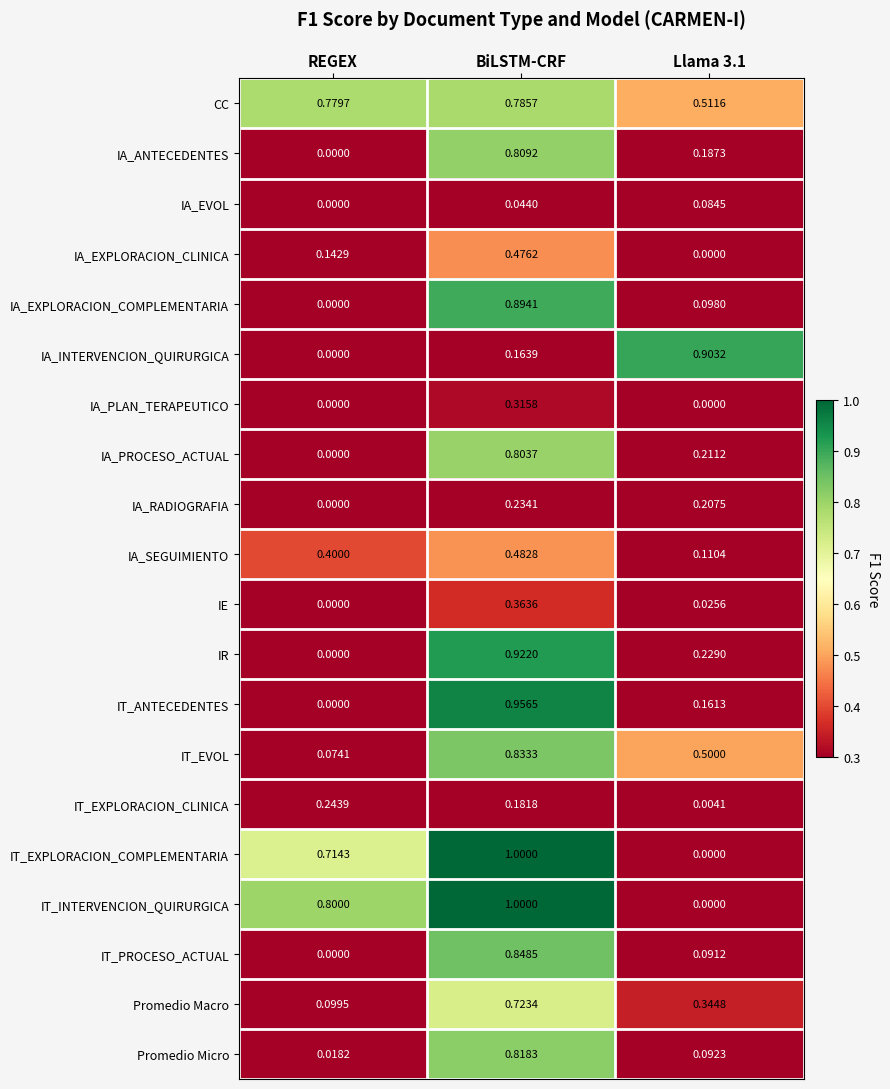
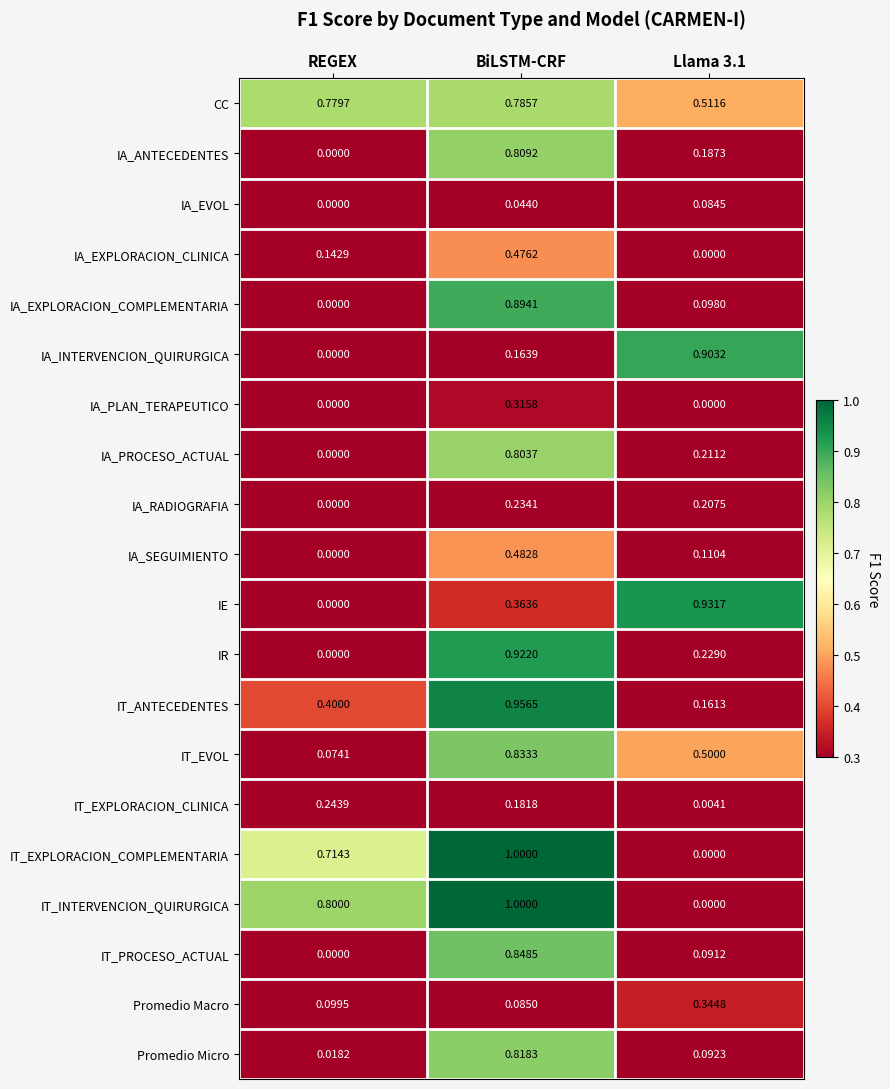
  {
    "CC": {
      "REGEX": 0.7797,
      "BiLSTM-CRF": 0.7857,
      "Llama 3.1": 0.5116
    },
    "IA_ANTECEDENTES": {
      "REGEX": 0.0000,
      "BiLSTM-CRF": 0.8092,
      "Llama 3.1": 0.1873
    },
    "IA_EVOL": {
      "REGEX": 0.0000,
      "BiLSTM-CRF": 0.0440,
      "Llama 3.1": 0.0845
    },
    "IA_EXPLORACION_CLINICA": {
      "REGEX": 0.1429,
      "BiLSTM-CRF": 0.4762,
      "Llama 3.1": 0.0000
    },
    "IA_EXPLORACION_COMPLEMENTARIA": {
      "REGEX": 0.0000,
      "BiLSTM-CRF": 0.8941,
      "Llama 3.1": 0.0980
    },
    "IA_INTERVENCION_QUIRURGICA": {
      "REGEX": 0.0000,
      "BiLSTM-CRF": 0.1639,
      "Llama 3.1": 0.9032
    },
    "IA_PLAN_TERAPEUTICO": {
      "REGEX": 0.0000,
      "BiLSTM-CRF": 0.3158,
      "Llama 3.1": 0.0000
    },
    "IA_PROCESO_ACTUAL": {
      "REGEX": 0.0000,
      "BiLSTM-CRF": 0.8037,
      "Llama 3.1": 0.2112
    },
    "IA_RADIOGRAFIA": {
      "REGEX": 0.0000,
      "BiLSTM-CRF": 0.2341,
      "Llama 3.1": 0.2075
    },
    "IA_SEGUIMIENTO": {
-     "REGEX": 0.4000,
+     "REGEX": 0.0000,
      "BiLSTM-CRF": 0.4828,
      "Llama 3.1": 0.1104
    },
    "IE": {
      "REGEX": 0.0000,
      "BiLSTM-CRF": 0.3636,
-     "Llama 3.1": 0.0256
+     "Llama 3.1": 0.9317
    },
    "IR": {
      "REGEX": 0.0000,
      "BiLSTM-CRF": 0.9220,
      "Llama 3.1": 0.2290
    },
    "IT_ANTECEDENTES": {
-     "REGEX": 0.0000,
+     "REGEX": 0.4000,
      "BiLSTM-CRF": 0.9565,
      "Llama 3.1": 0.1613
    },
    "IT_EVOL": {
      "REGEX": 0.0741,
      "BiLSTM-CRF": 0.8333,
      "Llama 3.1": 0.5000
    },
    "IT_EXPLORACION_CLINICA": {
      "REGEX": 0.2439,
      "BiLSTM-CRF": 0.1818,
      "Llama 3.1": 0.0041
    },
    "IT_EXPLORACION_COMPLEMENTARIA": {
      "REGEX": 0.7143,
      "BiLSTM-CRF": 1.0000,
      "Llama 3.1": 0.0000
    },
    "IT_INTERVENCION_QUIRURGICA": {
      "REGEX": 0.8000,
      "BiLSTM-CRF": 1.0000,
      "Llama 3.1": 0.0000
    },
    "IT_PROCESO_ACTUAL": {
      "REGEX": 0.0000,
      "BiLSTM-CRF": 0.8485,
      "Llama 3.1": 0.0912
    },
    "Promedio Macro": {
      "REGEX": 0.0995,
-     "BiLSTM-CRF": 0.7234,
+     "BiLSTM-CRF": 0.0850,
      "Llama 3.1": 0.3448
    },
    "Promedio Micro": {
      "REGEX": 0.0182,
      "BiLSTM-CRF": 0.8183,
      "Llama 3.1": 0.0923
    }
  }
